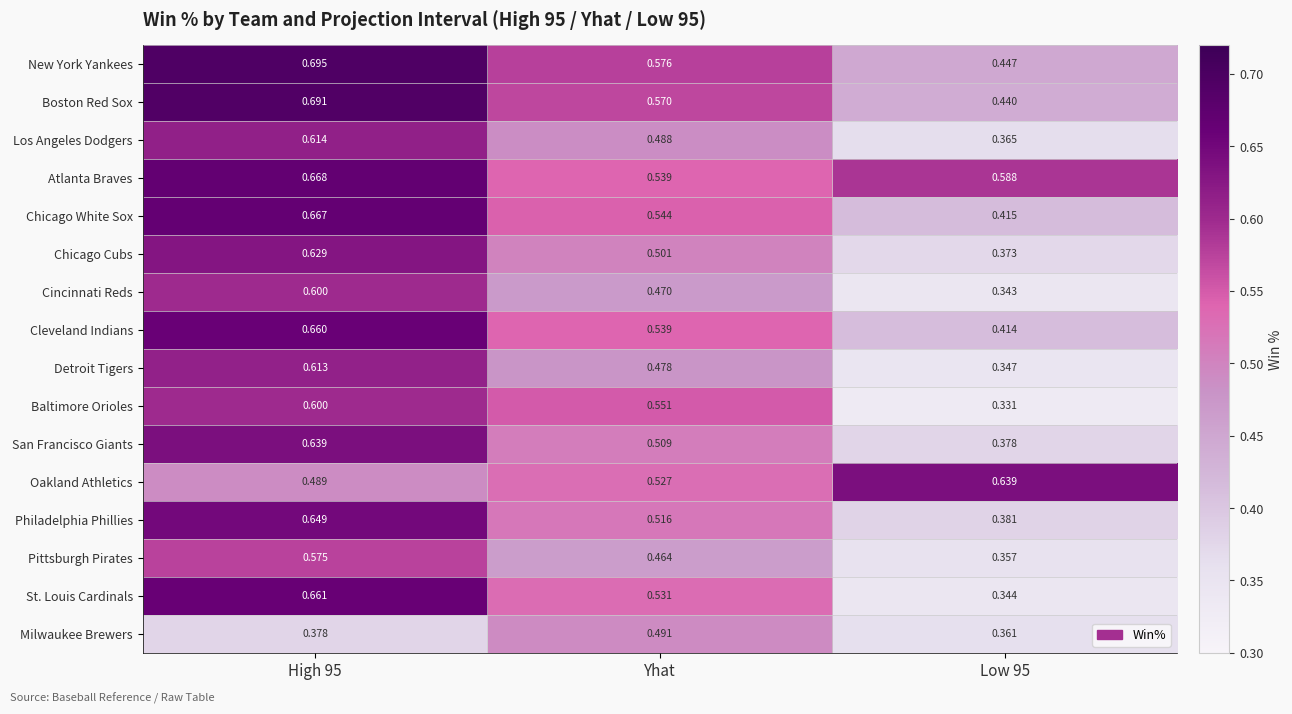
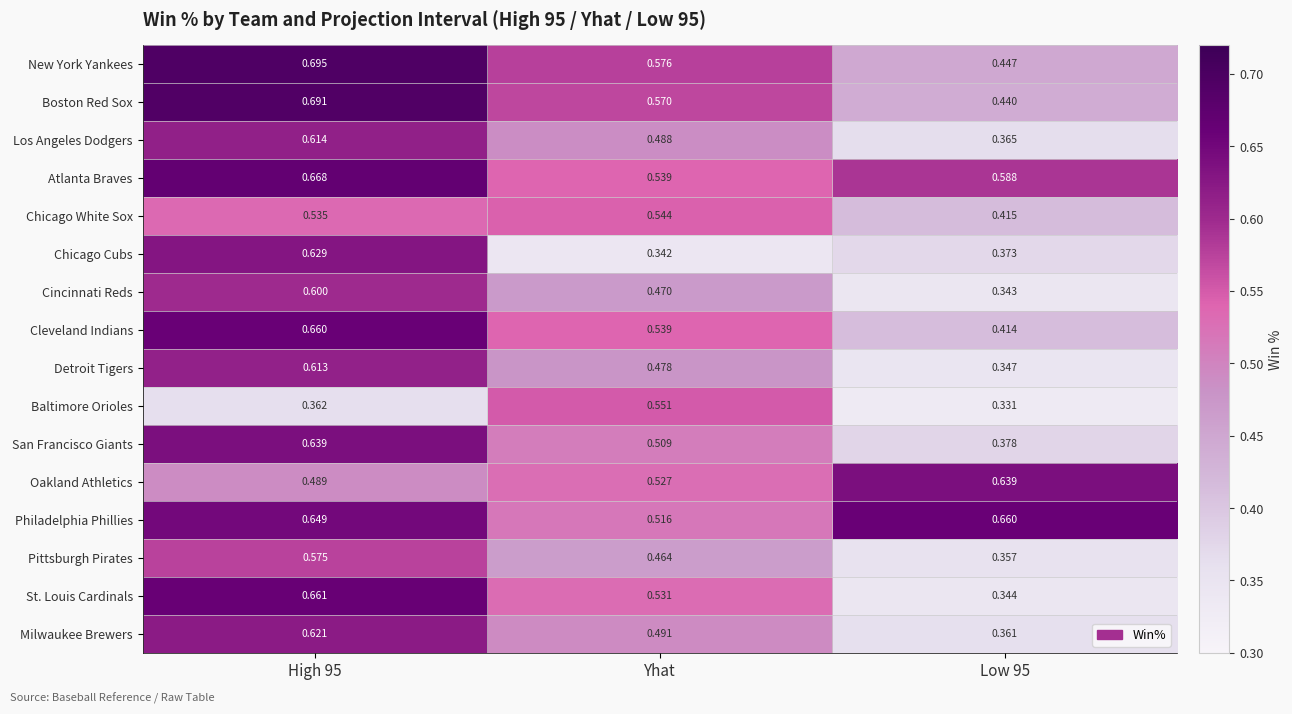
  {
    "New York Yankees": {
      "High 95": 0.695,
      "Yhat": 0.576,
      "Low 95": 0.447
    },
    "Boston Red Sox": {
      "High 95": 0.691,
      "Yhat": 0.570,
      "Low 95": 0.440
    },
    "Los Angeles Dodgers": {
      "High 95": 0.614,
      "Yhat": 0.488,
      "Low 95": 0.365
    },
    "Atlanta Braves": {
      "High 95": 0.668,
      "Yhat": 0.539,
      "Low 95": 0.588
    },
    "Chicago White Sox": {
-     "High 95": 0.667,
+     "High 95": 0.535,
      "Yhat": 0.544,
      "Low 95": 0.415
    },
    "Chicago Cubs": {
      "High 95": 0.629,
-     "Yhat": 0.501,
+     "Yhat": 0.342,
      "Low 95": 0.373
    },
    "Cincinnati Reds": {
      "High 95": 0.600,
      "Yhat": 0.470,
      "Low 95": 0.343
    },
    "Cleveland Indians": {
      "High 95": 0.660,
      "Yhat": 0.539,
      "Low 95": 0.414
    },
    "Detroit Tigers": {
      "High 95": 0.613,
      "Yhat": 0.478,
      "Low 95": 0.347
    },
    "Baltimore Orioles": {
-     "High 95": 0.600,
+     "High 95": 0.362,
      "Yhat": 0.551,
      "Low 95": 0.331
    },
    "San Francisco Giants": {
      "High 95": 0.639,
      "Yhat": 0.509,
      "Low 95": 0.378
    },
    "Oakland Athletics": {
      "High 95": 0.489,
      "Yhat": 0.527,
      "Low 95": 0.639
    },
    "Philadelphia Phillies": {
      "High 95": 0.649,
      "Yhat": 0.516,
-     "Low 95": 0.381
+     "Low 95": 0.660
    },
    "Pittsburgh Pirates": {
      "High 95": 0.575,
      "Yhat": 0.464,
      "Low 95": 0.357
    },
    "St. Louis Cardinals": {
      "High 95": 0.661,
      "Yhat": 0.531,
      "Low 95": 0.344
    },
    "Milwaukee Brewers": {
-     "High 95": 0.378,
+     "High 95": 0.621,
      "Yhat": 0.491,
      "Low 95": 0.361
    }
  }
